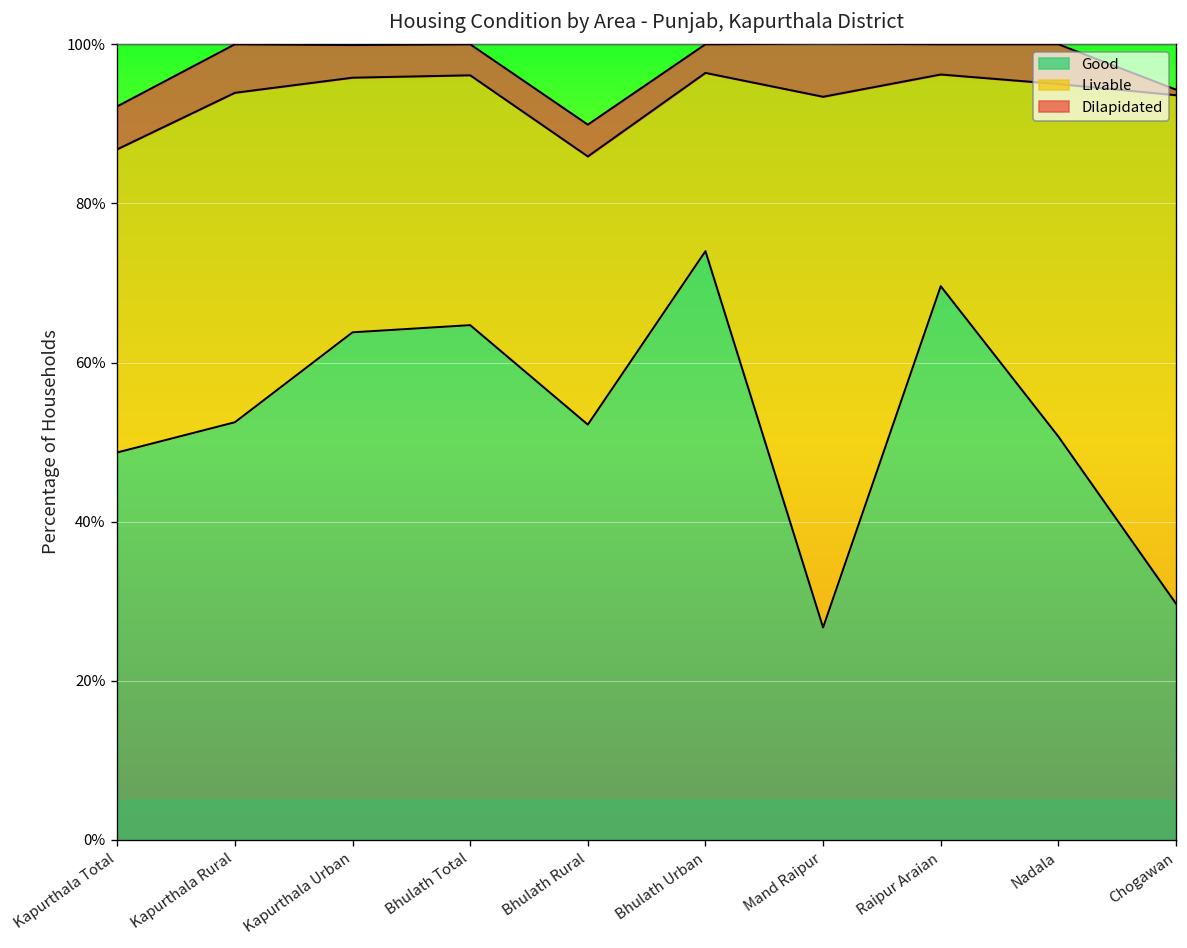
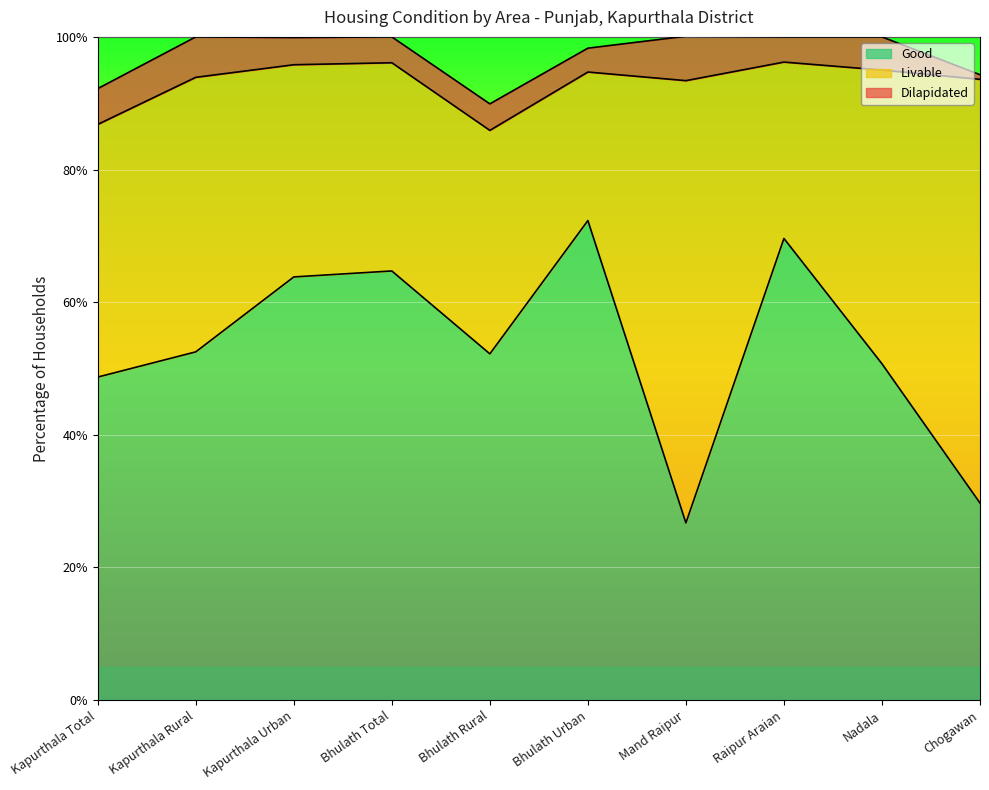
  {
    "Good": {
      "Kapurthala Total": "49%",
      "Kapurthala Rural": "53%",
      "Kapurthala Urban": "64%",
      "Bhulath Total": "65%",
      "Bhulath Rural": "52%",
-     "Bhulath Urban": "74%",
+     "Bhulath Urban": "72%",
      "Mand Raipur": "27%",
      "Raipur Araian": "70%",
      "Nadala": "51%",
      "Chogawan": "30%"
    },
    "Livable": {
      "Kapurthala Total": "38%",
      "Kapurthala Rural": "41%",
      "Kapurthala Urban": "32%",
      "Bhulath Total": "31%",
      "Bhulath Rural": "34%",
      "Bhulath Urban": "22%",
      "Mand Raipur": "67%",
      "Raipur Araian": "27%",
      "Chogawan": "64%"
    },
    "Dilapidated": {
      "Kapurthala Total": "5%",
      "Kapurthala Rural": "6%",
      "Kapurthala Urban": "4%",
      "Bhulath Total": "4%",
      "Bhulath Rural": "4%",
      "Bhulath Urban": "4%",
      "Mand Raipur": "7%",
      "Raipur Araian": "4%",
      "Nadala": "5%",
      "Chogawan": "1%"
    }
  }
